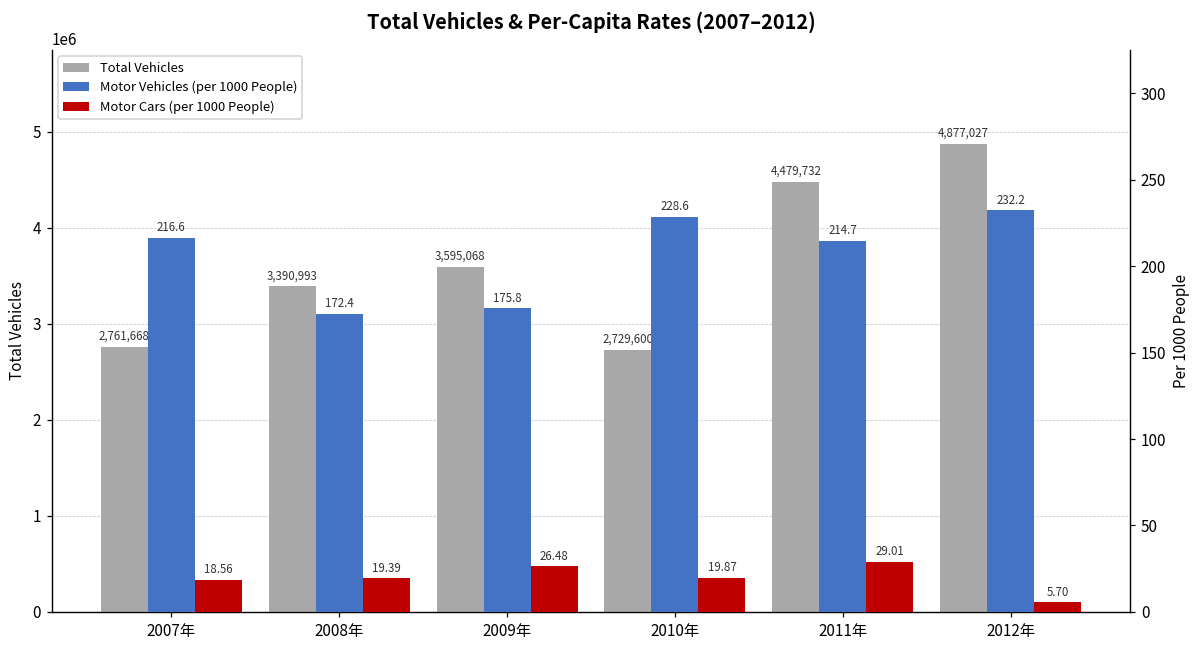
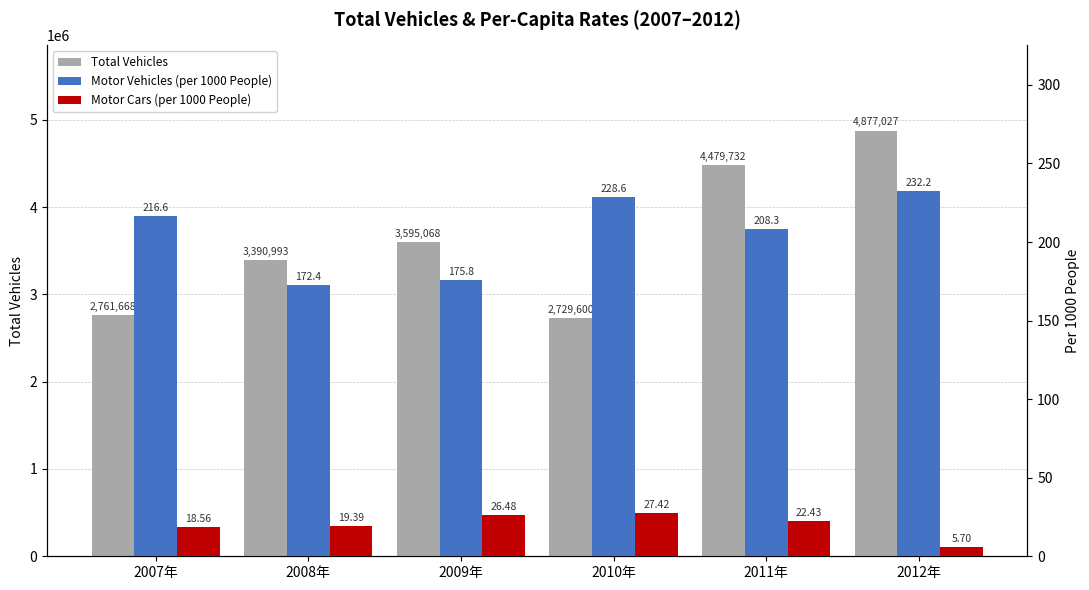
  {
    "Total Vehicles": {
      "2007年": "2,761,668",
      "2008年": "3,390,993",
      "2009年": "3,595,068",
      "2010年": "2,729,600",
      "2011年": "4,479,732",
      "2012年": "4,877,027"
    },
    "Motor Vehicles (per 1000 People)": {
      "2007年": "216.6",
      "2008年": "172.4",
      "2009年": "175.8",
      "2010年": "228.6",
-     "2011年": "214.7",
+     "2011年": "208.3",
      "2012年": "232.2"
    },
    "Motor Cars (per 1000 People)": {
      "2007年": "18.56",
      "2008年": "19.39",
      "2009年": "26.48",
-     "2010年": "19.87",
-     "2011年": "29.01",
+     "2010年": "27.42",
+     "2011年": "22.43",
      "2012年": "5.70"
    }
  }
